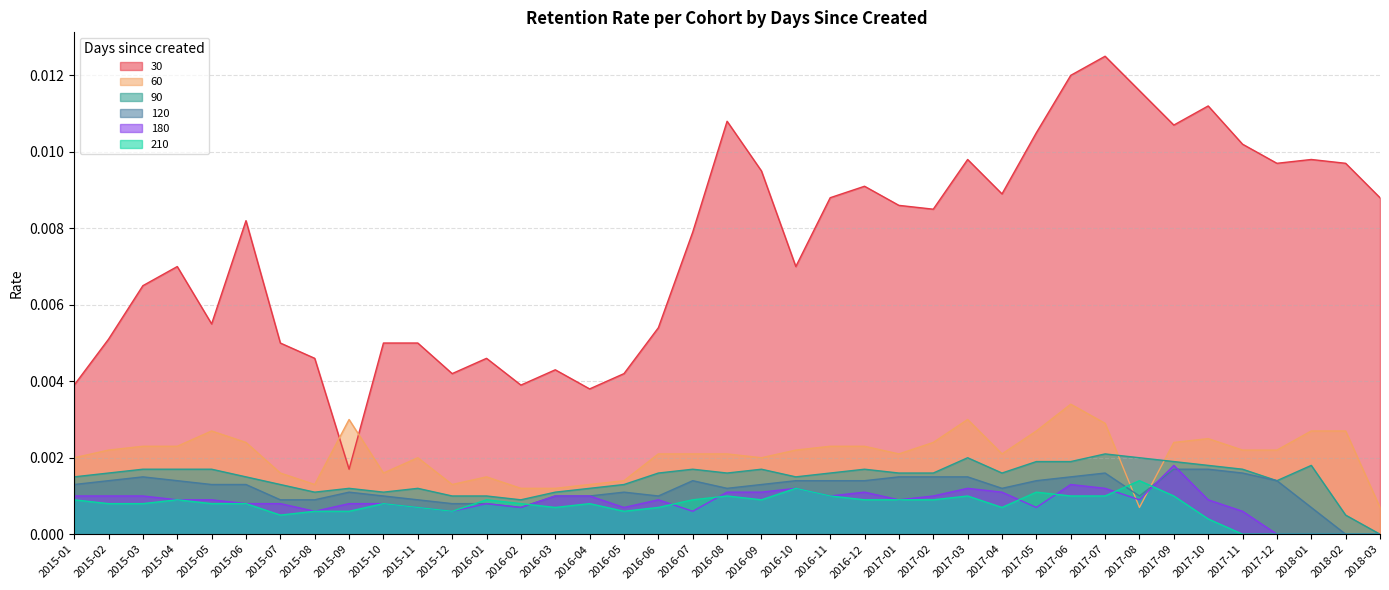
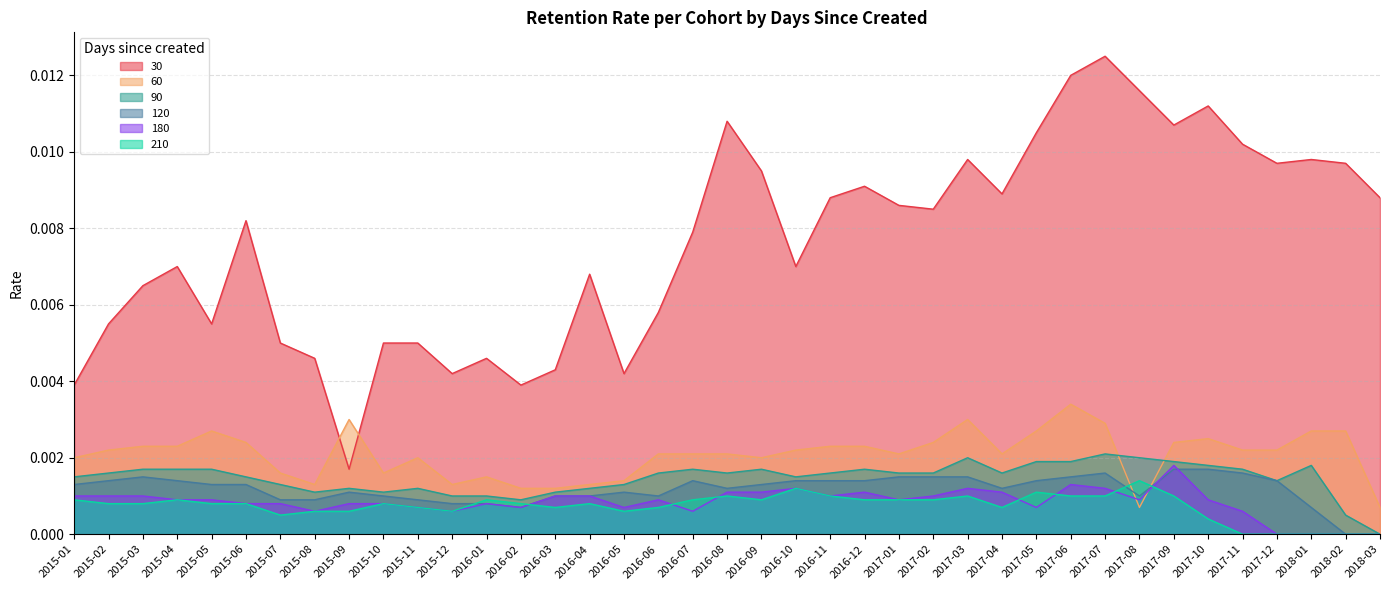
  {
    "30": {
      "2015-01": 0.0039,
-     "2015-02": 0.0051,
+     "2015-02": 0.0055,
      "2015-03": 0.0065,
      "2015-04": 0.0070,
      "2015-05": 0.0055,
      "2015-06": 0.0082,
      "2015-07": 0.0050,
      "2015-08": 0.0046,
      "2015-09": 0.0017,
      "2015-10": 0.0050,
      "2015-11": 0.0050,
      "2015-12": 0.0042,
      "2016-01": 0.0046,
      "2016-02": 0.0039,
      "2016-03": 0.0043,
-     "2016-04": 0.0038,
+     "2016-04": 0.0068,
      "2016-05": 0.0042,
-     "2016-06": 0.0054,
+     "2016-06": 0.0058,
      "2016-07": 0.0079,
      "2016-08": 0.0108,
      "2016-09": 0.0095,
      "2016-10": 0.0070,
      "2016-11": 0.0088,
      "2016-12": 0.0091,
      "2017-01": 0.0086,
      "2017-02": 0.0085,
      "2017-03": 0.0098,
      "2017-04": 0.0089,
      "2017-05": 0.0105,
      "2017-06": 0.0120,
      "2017-07": 0.0125,
      "2017-08": 0.0116,
      "2017-09": 0.0107,
      "2017-10": 0.0112,
      "2017-11": 0.0102,
      "2017-12": 0.0097,
      "2018-01": 0.0098,
      "2018-02": 0.0097,
      "2018-03": 0.0088
    },
    "60": {
      "2015-01": 0.0020,
      "2015-02": 0.0022,
      "2015-03": 0.0023,
      "2015-04": 0.0023,
      "2015-05": 0.0027,
      "2015-06": 0.0024,
      "2015-07": 0.0016,
      "2015-08": 0.0013,
      "2015-09": 0.0030,
      "2015-10": 0.0016,
      "2015-11": 0.0020,
      "2015-12": 0.0013,
      "2016-01": 0.0015,
      "2016-02": 0.0012,
      "2016-03": 0.0012,
      "2016-04": 0.0013,
      "2016-05": 0.0014,
      "2016-06": 0.0021,
      "2016-07": 0.0021,
      "2016-08": 0.0021,
      "2016-09": 0.0020,
      "2016-10": 0.0022,
      "2016-11": 0.0023,
      "2016-12": 0.0023,
      "2017-01": 0.0021,
      "2017-02": 0.0024,
      "2017-03": 0.0030,
      "2017-04": 0.0021,
      "2017-05": 0.0027,
      "2017-06": 0.0034,
      "2017-07": 0.0029,
      "2017-08": 0.0007,
      "2017-09": 0.0024,
      "2017-10": 0.0025,
      "2017-11": 0.0022,
      "2017-12": 0.0022,
      "2018-01": 0.0027,
      "2018-02": 0.0027,
      "2018-03": 0.0007
    },
    "180": {
      "2015-01": 0.0010,
      "2015-02": 0.0010,
      "2015-03": 0.0010,
      "2015-05": 0.0009,
      "2015-07": 0.0008,
      "2015-09": 0.0008,
      "2016-05": 0.0007,
      "2016-06": 0.0009,
      "2016-07": 0.0006,
      "2016-08": 0.0011,
      "2016-09": 0.0011,
      "2016-12": 0.0011,
      "2017-02": 0.0010,
      "2017-03": 0.0012,
      "2017-04": 0.0011,
      "2017-05": 0.0007,
      "2017-06": 0.0013,
      "2017-07": 0.0012,
      "2017-08": 0.0009,
      "2017-09": 0.0018,
      "2017-10": 0.0009,
      "2017-11": 0.0006
    }
  }
